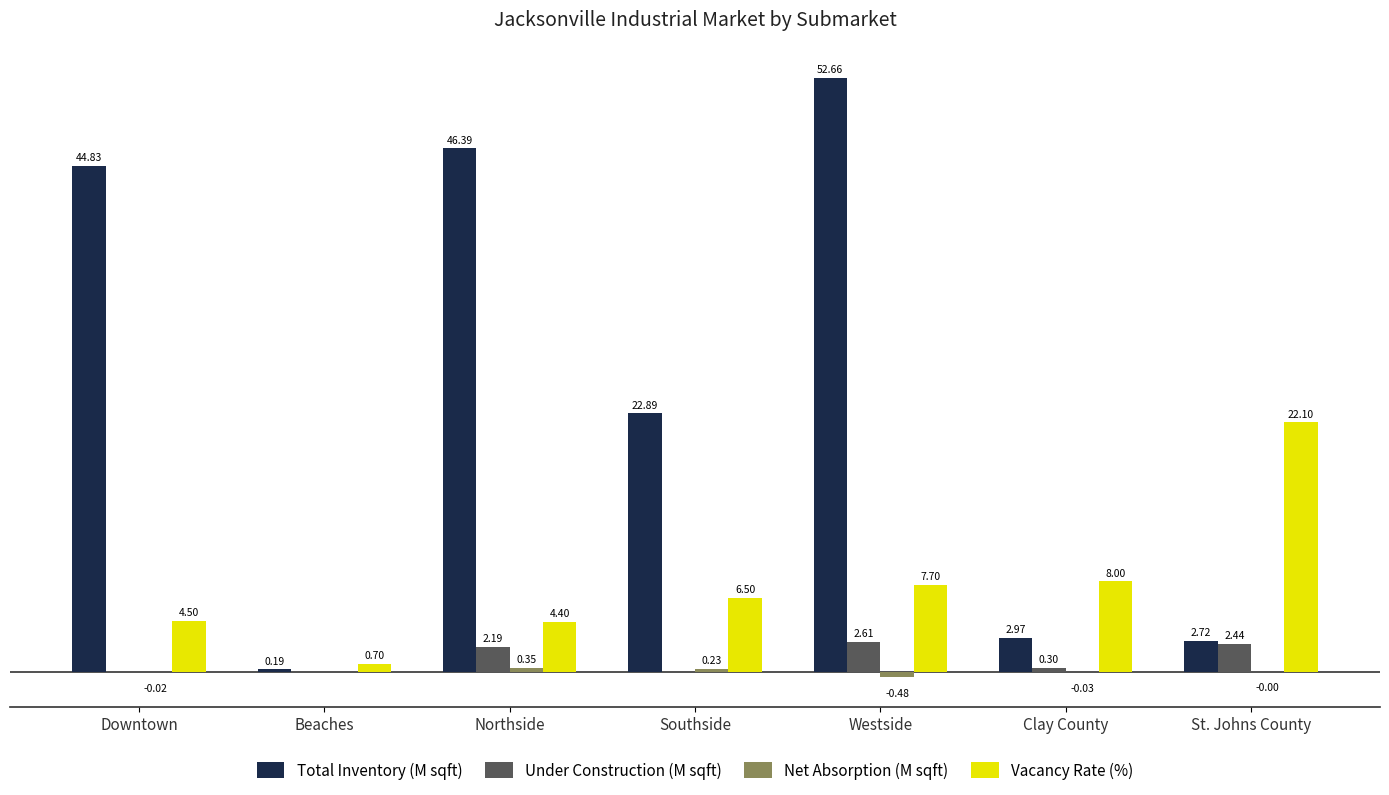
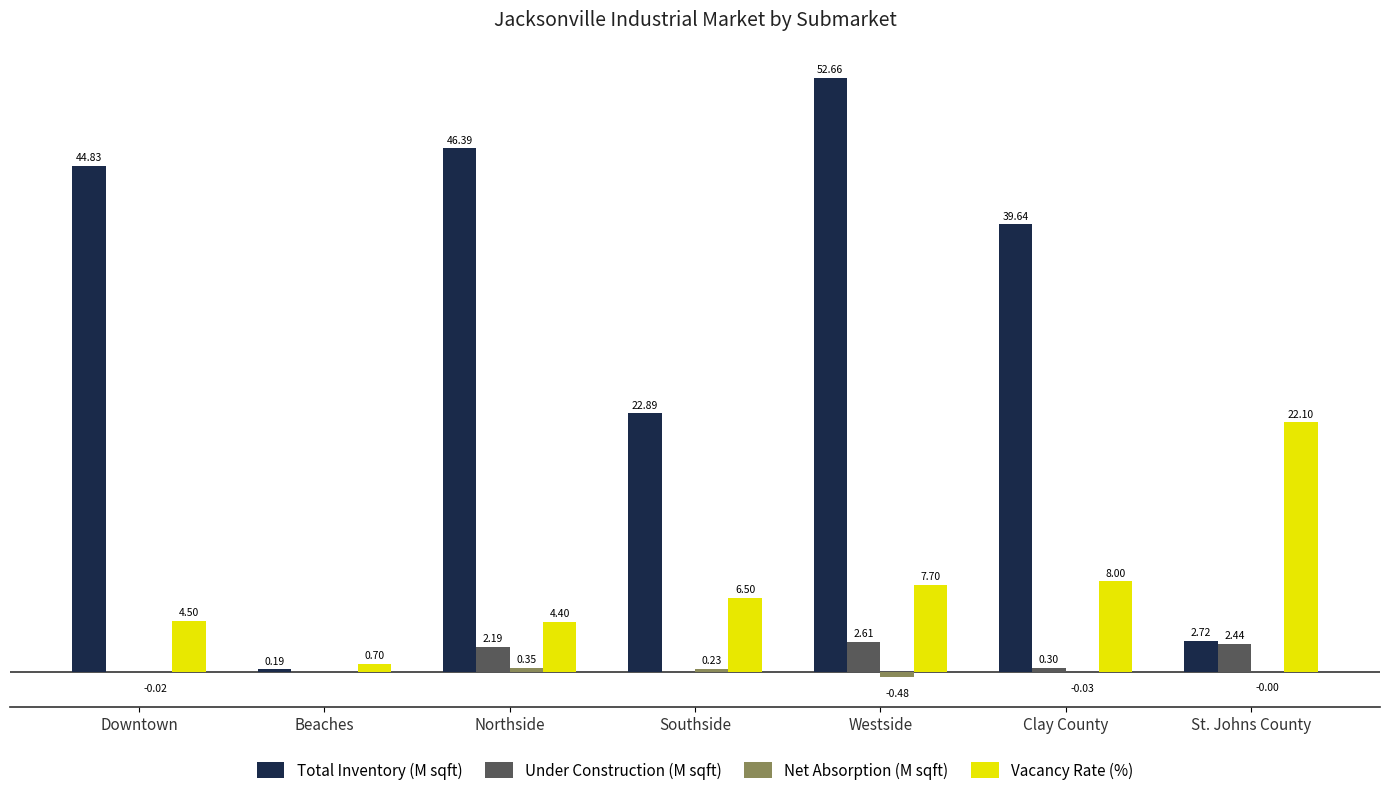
  {
    "Total Inventory (M sqft)": {
      "Downtown": 44.83,
      "Beaches": 0.19,
      "Northside": 46.39,
      "Southside": 22.89,
      "Westside": 52.66,
-     "Clay County": 2.97,
+     "Clay County": 39.64,
      "St. Johns County": 2.72
    },
    "Under Construction (M sqft)": {
      "Northside": 2.19,
      "Westside": 2.61,
      "Clay County": 0.30,
      "St. Johns County": 2.44
    },
    "Net Absorption (M sqft)": {
      "Downtown": -0.02,
      "Northside": 0.35,
      "Southside": 0.23,
      "Westside": -0.48,
      "Clay County": -0.03,
      "St. Johns County": -0.00
    },
    "Vacancy Rate (%)": {
      "Downtown": 4.50,
      "Beaches": 0.70,
      "Northside": 4.40,
      "Southside": 6.50,
      "Westside": 7.70,
      "Clay County": 8.00,
      "St. Johns County": 22.10
    }
  }
